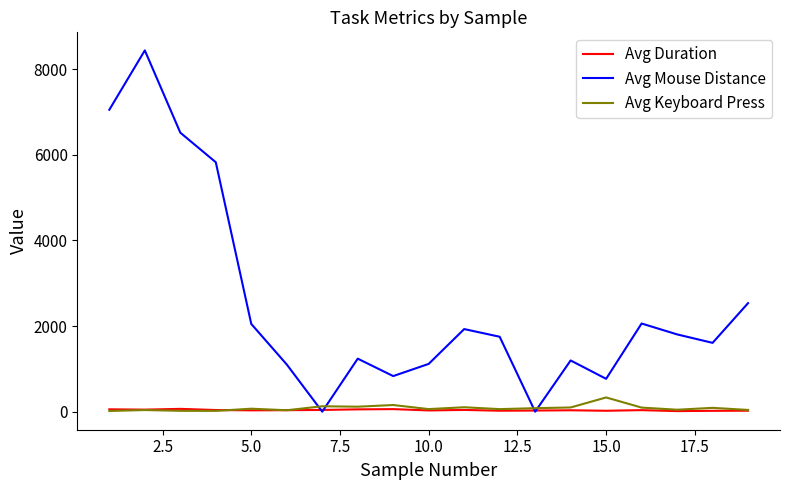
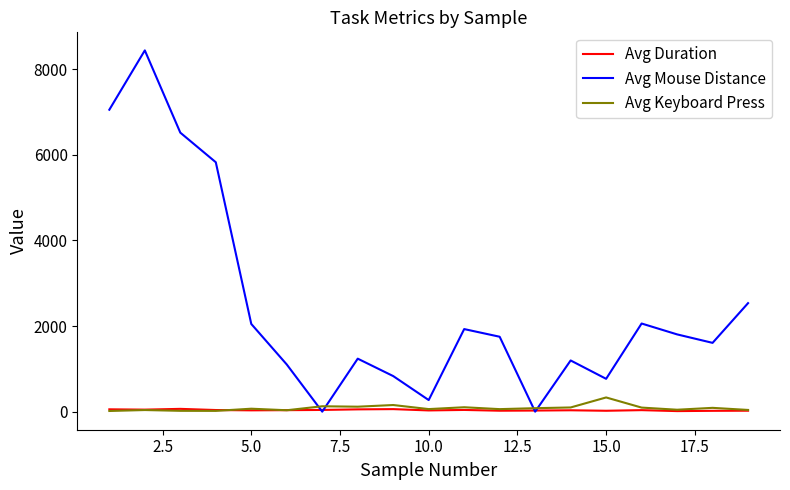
  {
    "Avg Duration": {
      "15.0": 0
    },
    "Avg Mouse Distance": {
      "5.0": 2000,
-     "10.0": 1100,
+     "10.0": 300,
      "15.0": 800
    },
    "Avg Keyboard Press": {
      "15.0": 300
    }
  }
